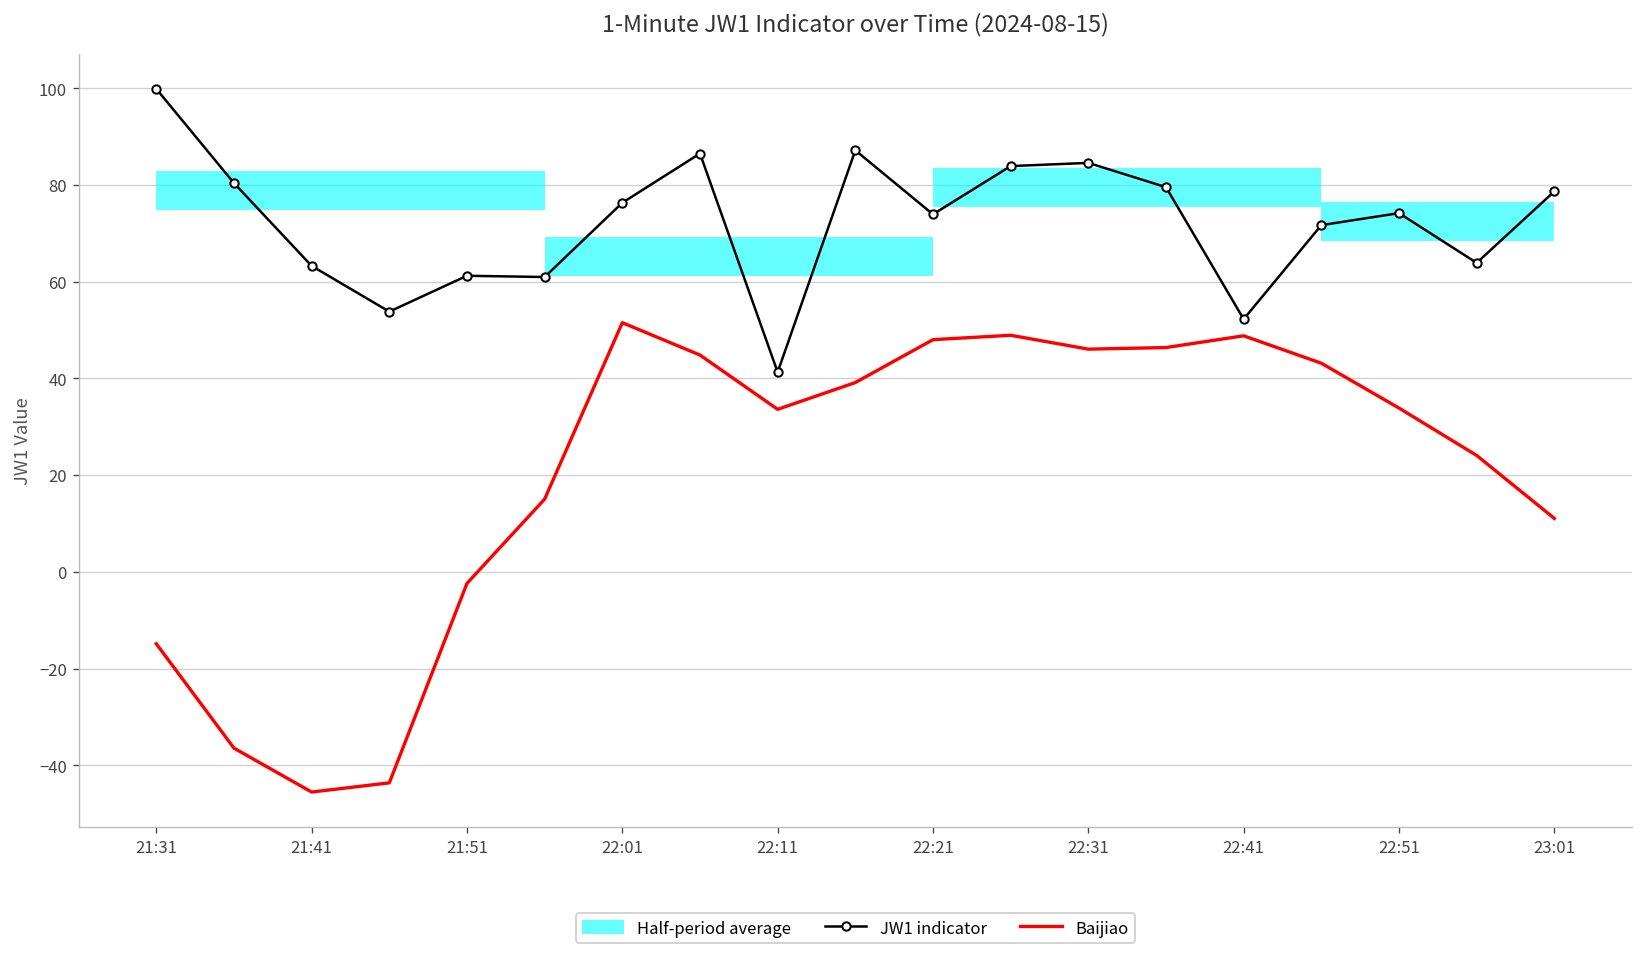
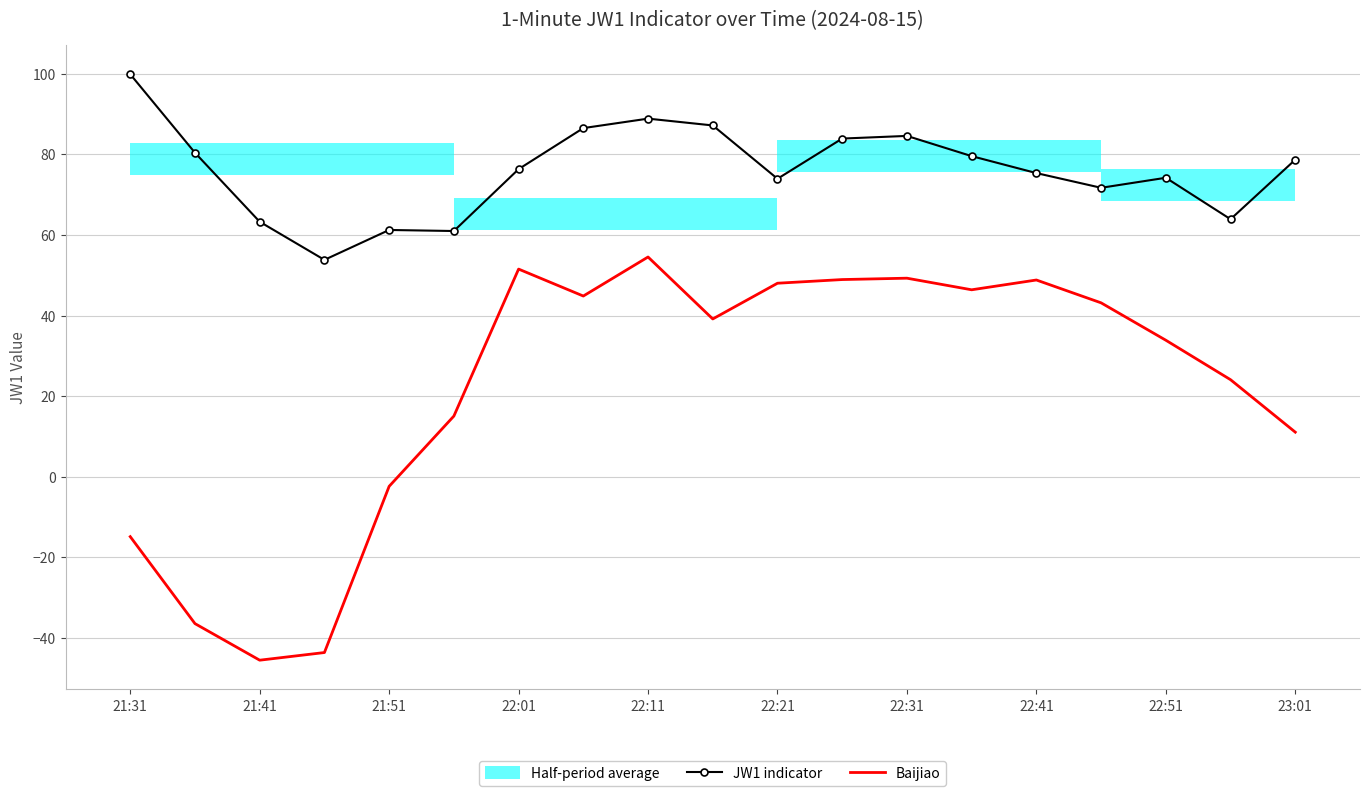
  {
    "JW1 indicator": {
      "21:31": 100,
      "21:41": 63,
      "21:51": 61,
      "22:01": 76,
-     "22:11": 41,
+     "22:11": 89,
      "22:21": 74,
      "22:31": 85,
-     "22:41": 52,
+     "22:41": 75,
      "22:51": 74,
      "23:01": 79
    },
    "Baijiao": {
      "21:31": -15,
      "21:41": -46,
      "21:51": -2,
      "22:01": 52,
-     "22:11": 34,
+     "22:11": 55,
      "22:21": 48,
-     "22:31": 46,
+     "22:31": 49,
      "22:41": 49,
      "22:51": 34,
      "23:01": 11
    }
  }
